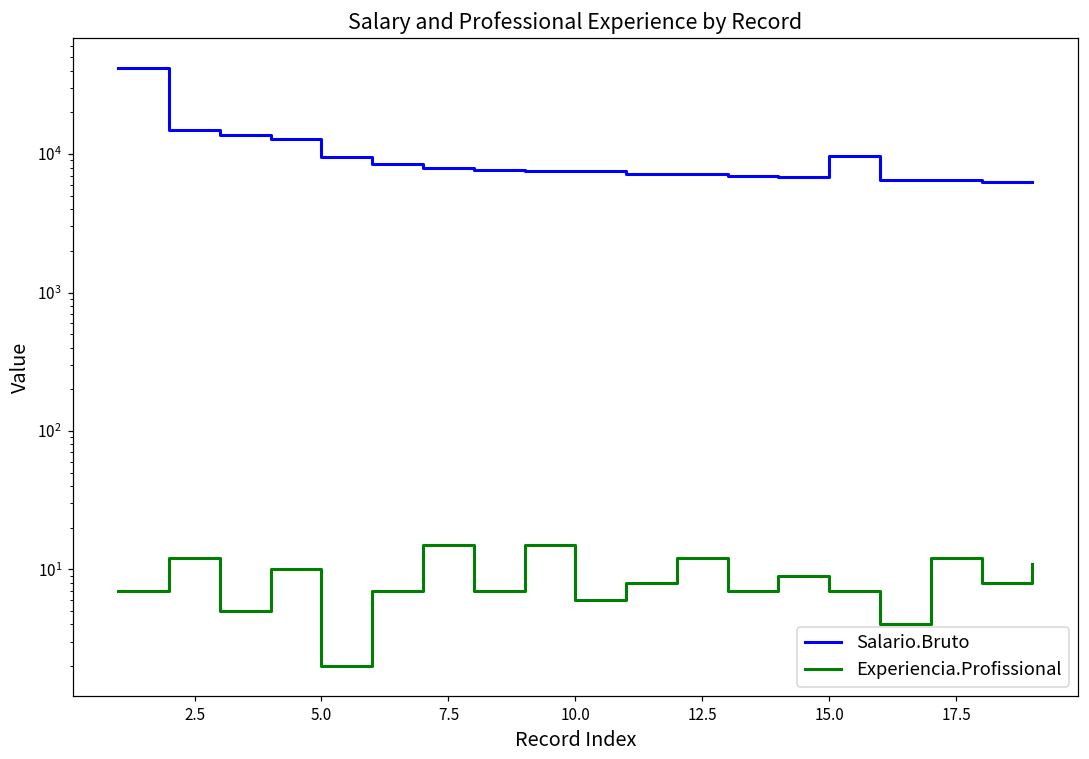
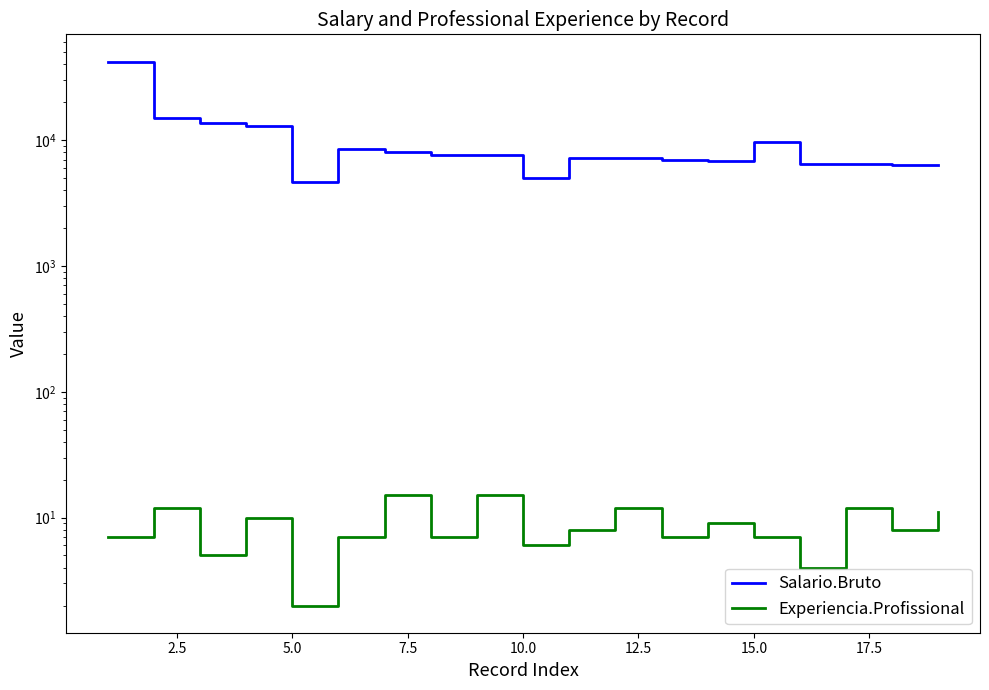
  {
    "Salario.Bruto": {
-     "5.0": 10000,
-     "10.0": 8000,
+     "5.0": 4600,
+     "10.0": 5000,
      "15.0": 10000
    },
    "Experiencia.Profissional": {
      "5.0": 2,
      "10.0": 6,
      "15.0": 7
    }
  }
